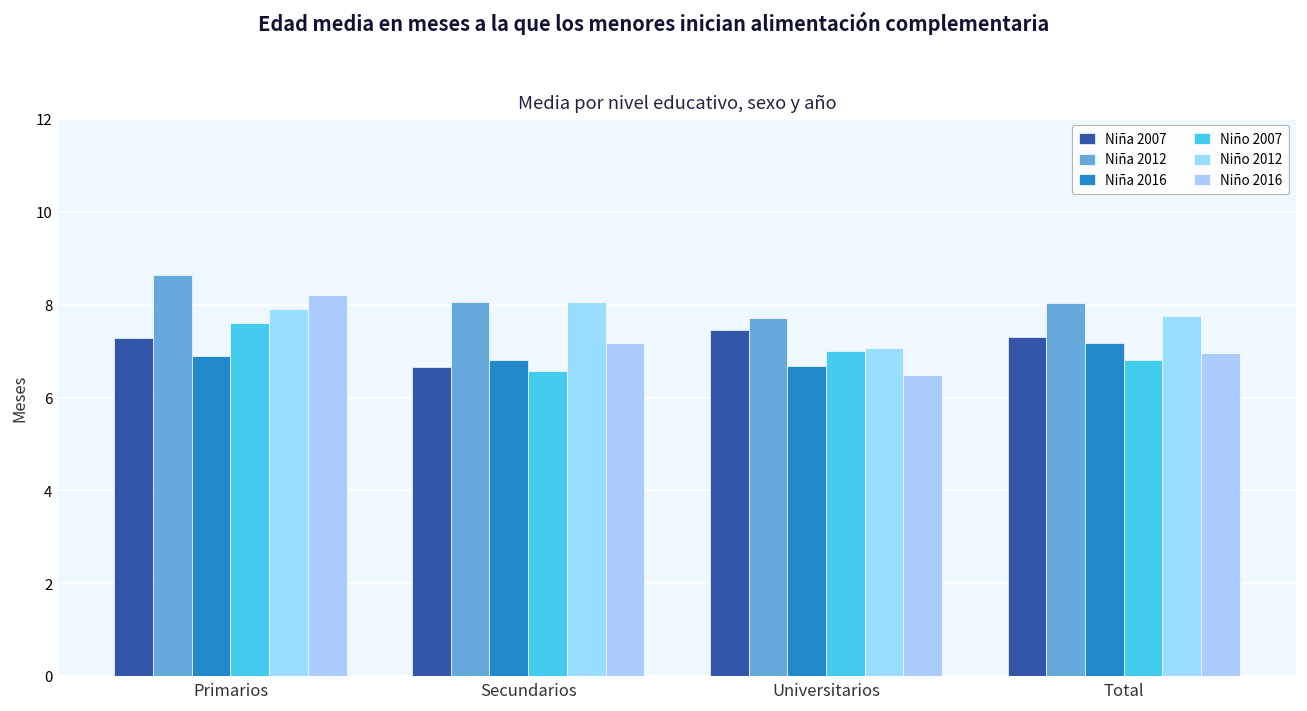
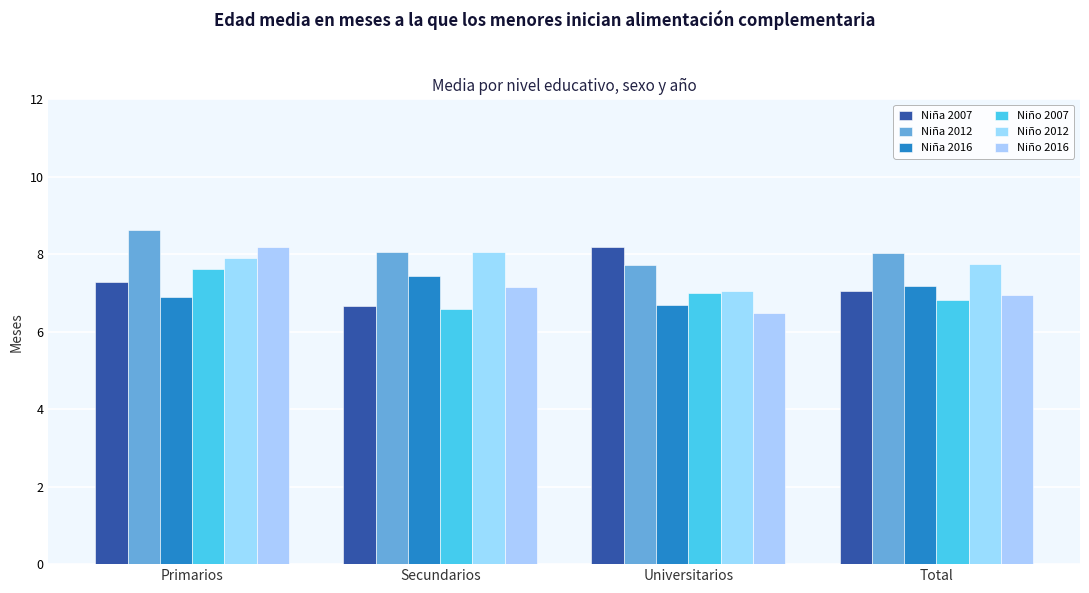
  {
    "Niña 2007": {
      "Primarios": 7.3,
      "Secundarios": 6.7,
-     "Universitarios": 7.4,
-     "Total": 7.3
+     "Universitarios": 8.2,
+     "Total": 7.1
    },
    "Niña 2016": {
      "Primarios": 6.9,
-     "Secundarios": 6.8,
+     "Secundarios": 7.5,
      "Universitarios": 6.7,
      "Total": 7.2
    }
  }
